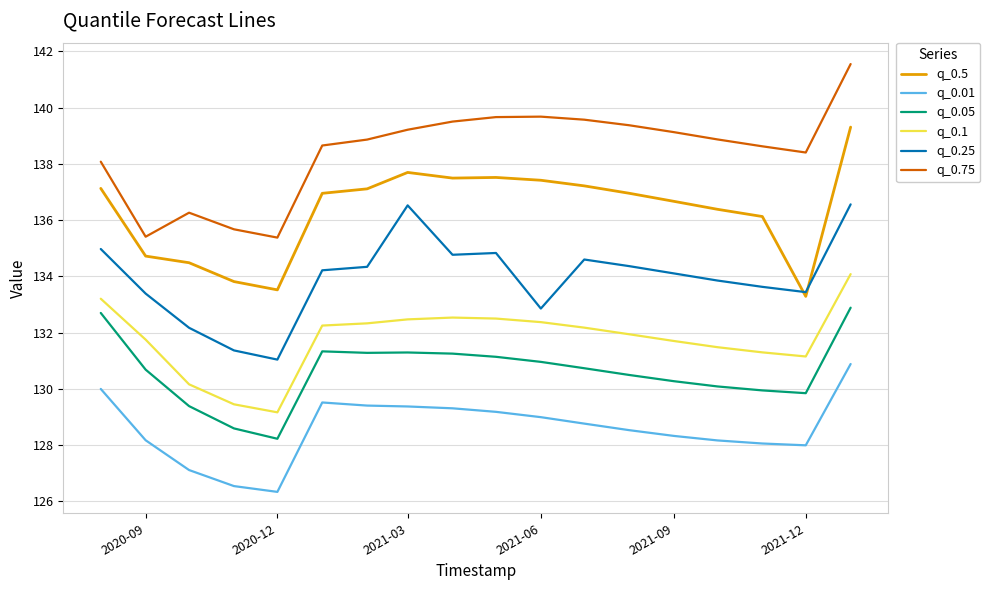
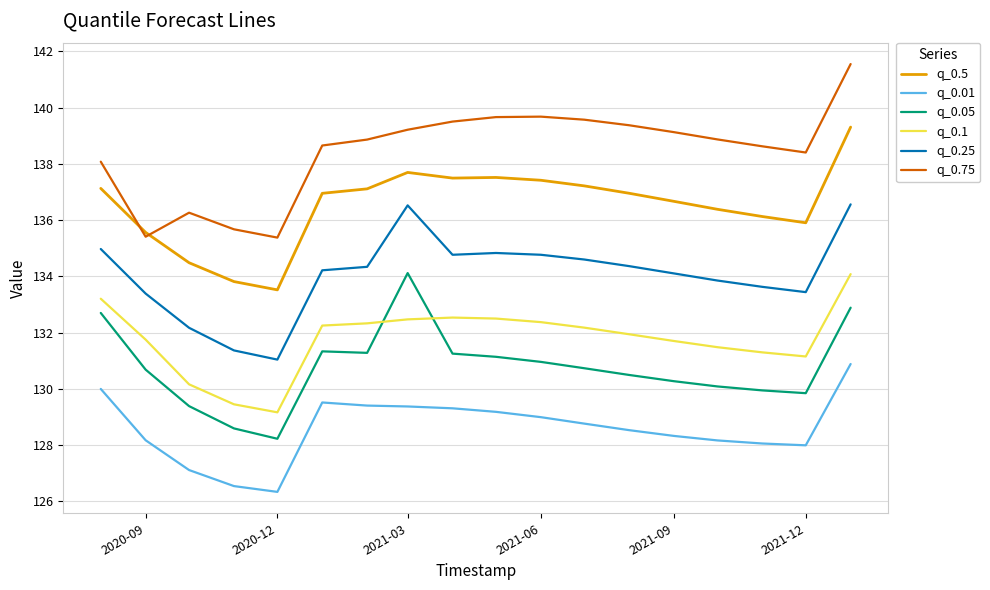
  {
    "q_0.5": {
-     "2020-09": 134.7,
+     "2020-09": 135.6,
      "2020-12": 133.5,
      "2021-03": 137.7,
      "2021-06": 137.4,
      "2021-09": 136.7,
-     "2021-12": 133.3
+     "2021-12": 135.9
    },
    "q_0.01": {
      "2020-09": 128.2,
      "2020-12": 126.3,
      "2021-03": 129.4,
      "2021-06": 129.0,
      "2021-09": 128.3,
      "2021-12": 128.0
    },
    "q_0.05": {
      "2020-09": 130.7,
      "2020-12": 128.2,
-     "2021-03": 131.3,
+     "2021-03": 134.1,
      "2021-06": 131.0,
      "2021-09": 130.3,
      "2021-12": 129.8
    },
    "q_0.1": {
      "2020-09": 131.7,
      "2020-12": 129.2,
      "2021-03": 132.5,
      "2021-06": 132.4,
      "2021-09": 131.7,
      "2021-12": 131.1
    },
    "q_0.25": {
      "2020-09": 133.4,
      "2020-12": 131.0,
      "2021-03": 136.5,
-     "2021-06": 132.9,
+     "2021-06": 134.8,
      "2021-09": 134.1,
      "2021-12": 133.4
    },
    "q_0.75": {
      "2020-09": 135.4,
      "2020-12": 135.4,
      "2021-03": 139.2,
      "2021-06": 139.7,
      "2021-09": 139.1,
      "2021-12": 138.4
    }
  }
